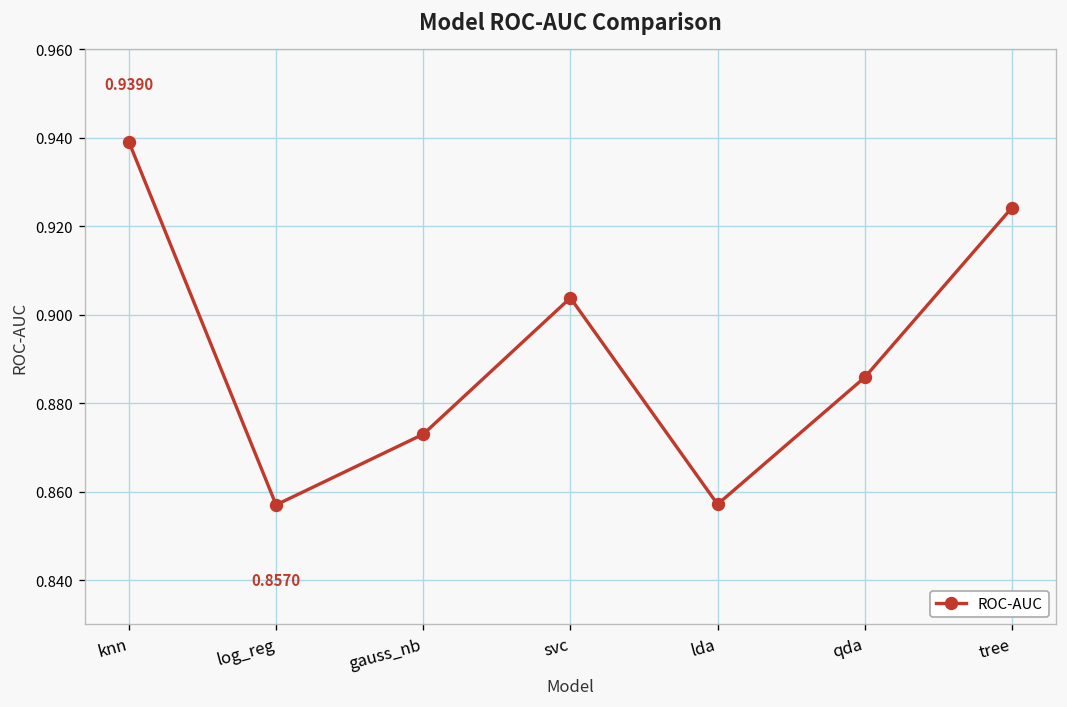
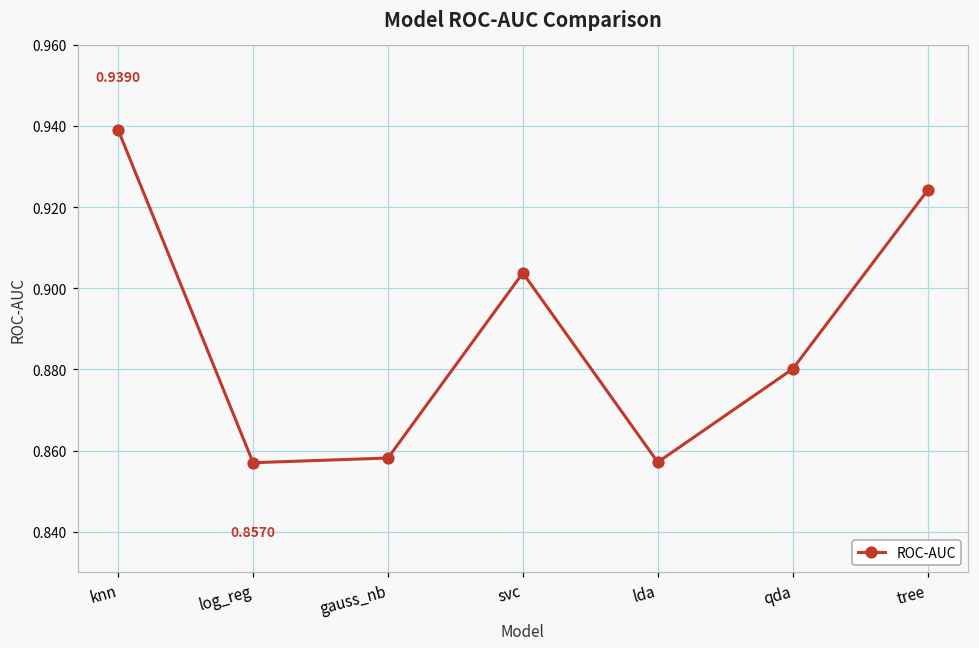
  {
    "knn": 0.939,
    "log_reg": 0.857,
-   "gauss_nb": 0.873,
+   "gauss_nb": 0.858,
    "svc": 0.904,
    "lda": 0.857,
-   "qda": 0.886,
+   "qda": 0.880,
    "tree": 0.924
  }
